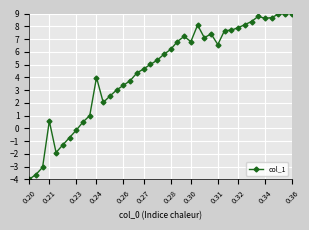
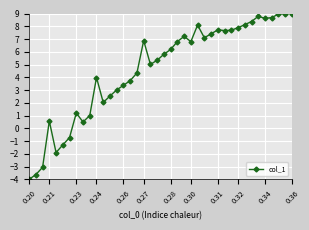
  {
    "0.20": -4.0,
    "0.21": 0.6,
-   "0.23": -0.1,
+   "0.23": 1.2,
    "0.24": 4.0,
-   "0.27": 4.7,
+   "0.27": 6.9,
    "0.30": 6.8,
-   "0.31": 6.6,
+   "0.31": 7.7,
    "0.34": 8.6,
    "0.36": 9.0
  }
